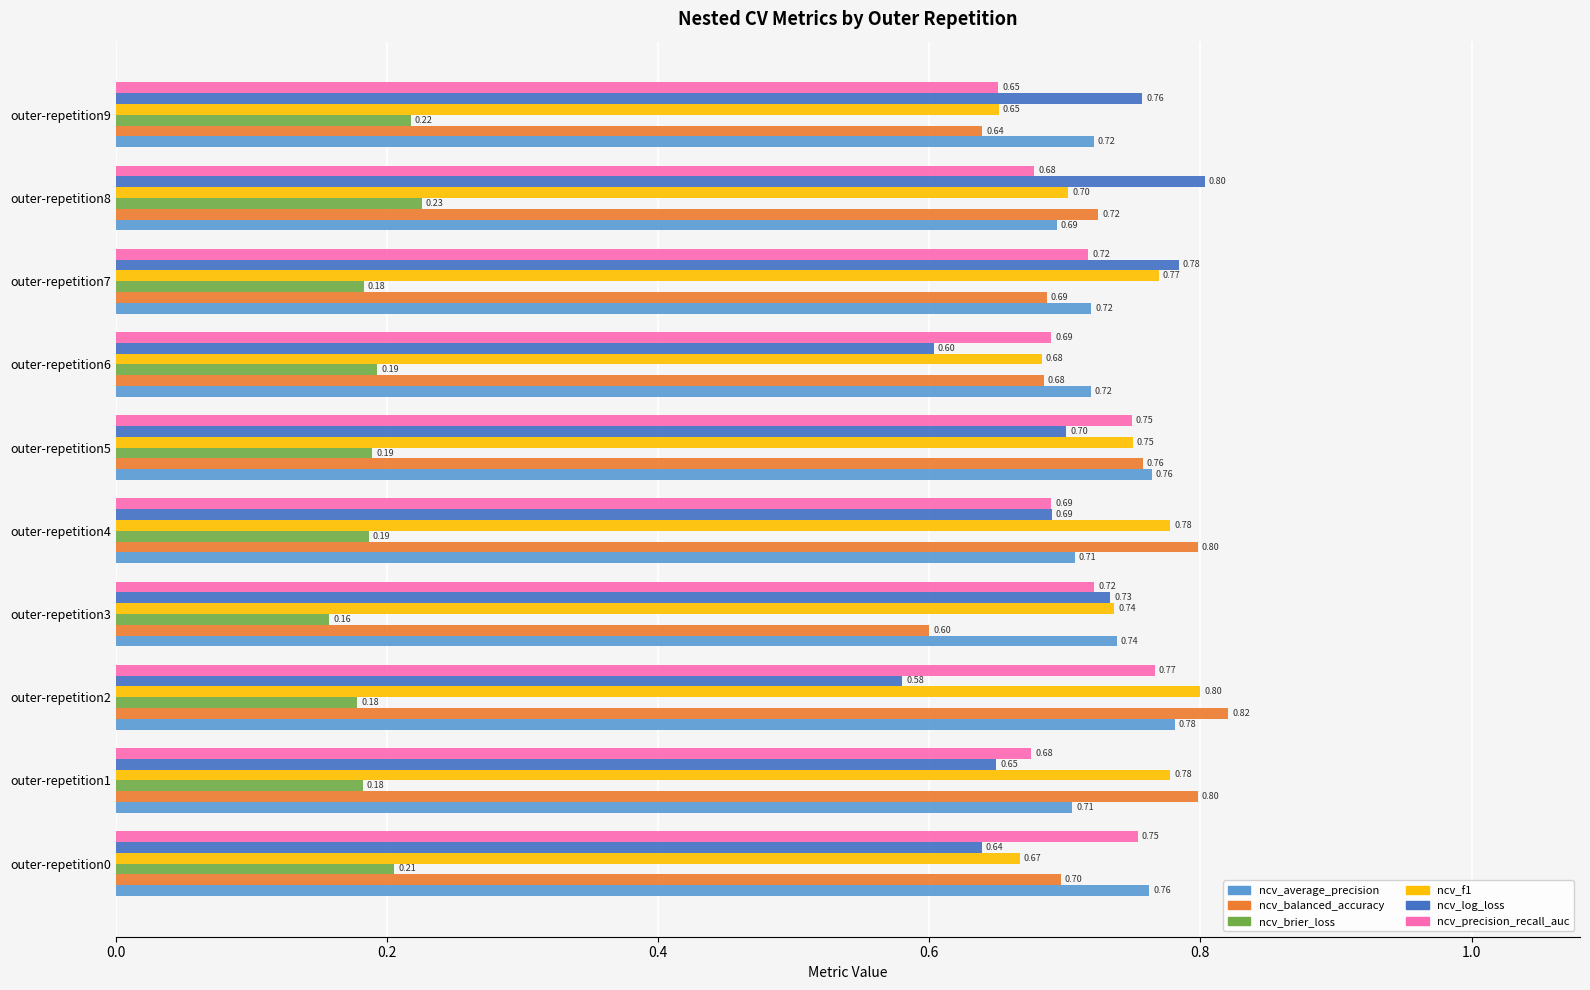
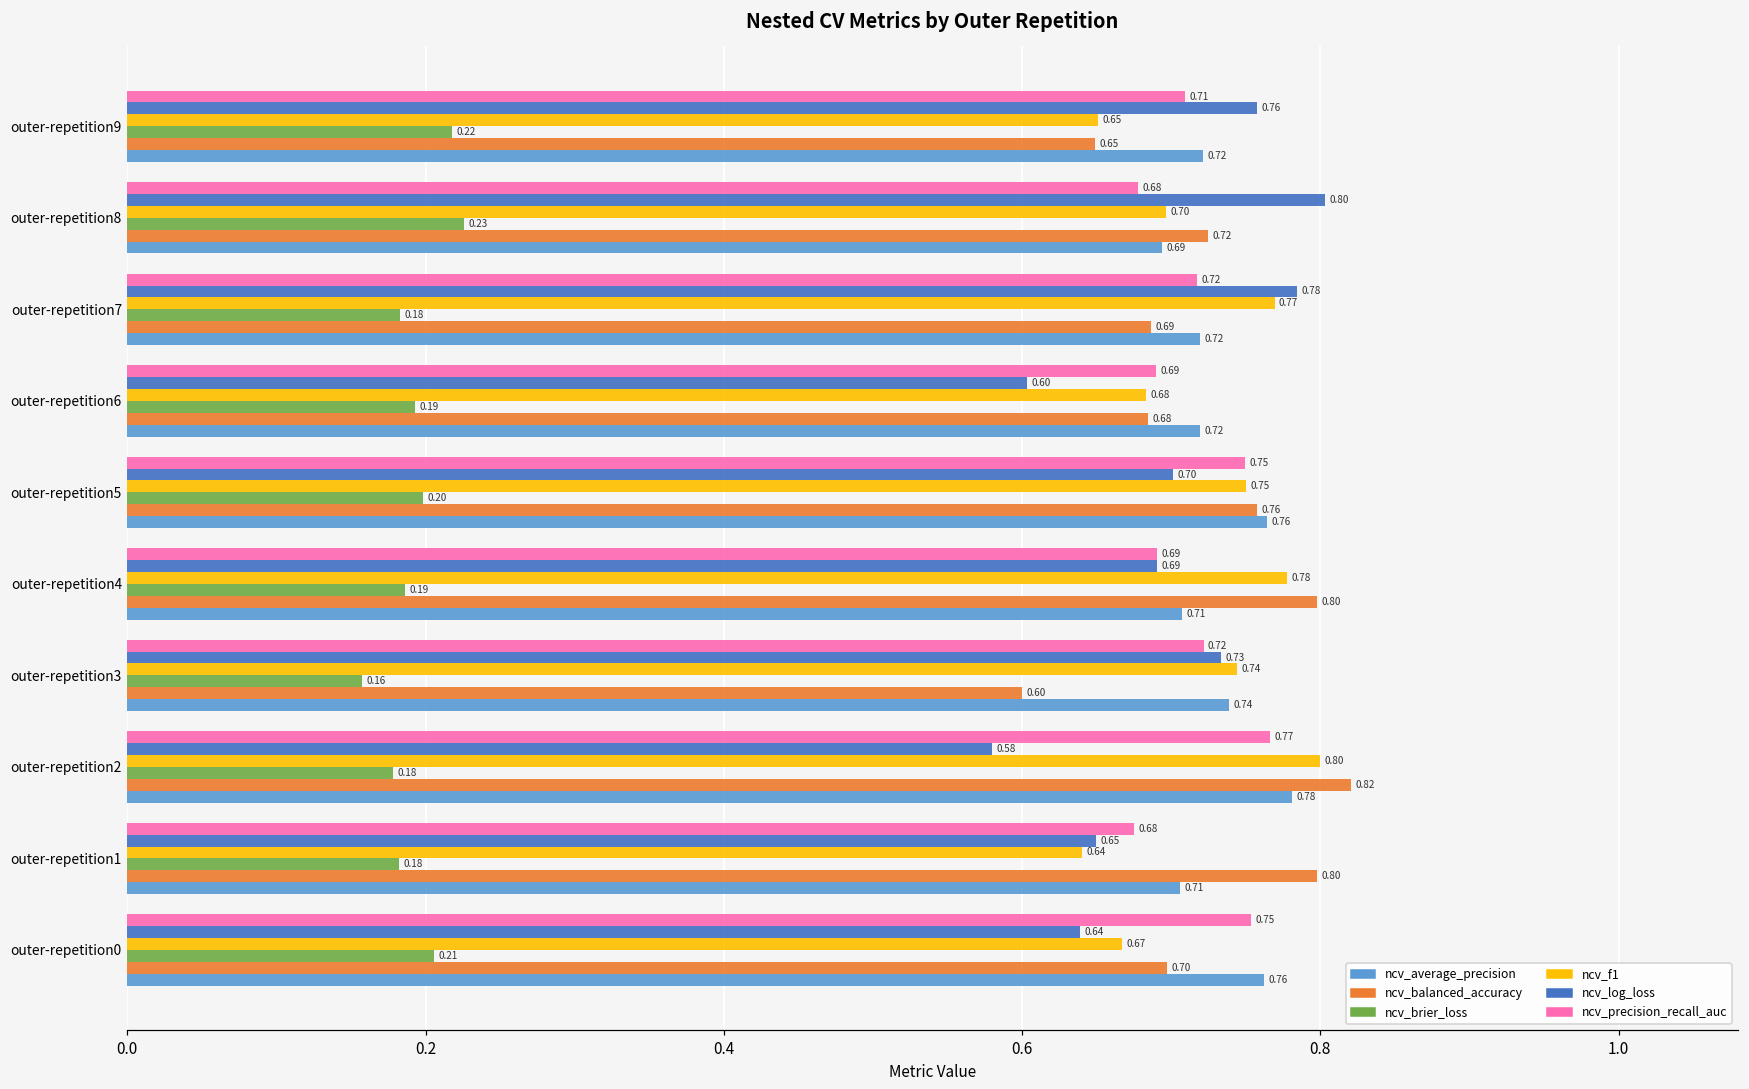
  {
    "ncv_balanced_accuracy": {
-     "outer-repetition9": 0.64,
+     "outer-repetition9": 0.65,
      "outer-repetition8": 0.72,
      "outer-repetition7": 0.69,
      "outer-repetition6": 0.68,
      "outer-repetition5": 0.76,
      "outer-repetition4": 0.80,
      "outer-repetition3": 0.60,
      "outer-repetition2": 0.82,
      "outer-repetition1": 0.80,
      "outer-repetition0": 0.70
    },
    "ncv_brier_loss": {
      "outer-repetition9": 0.22,
      "outer-repetition8": 0.23,
      "outer-repetition7": 0.18,
      "outer-repetition6": 0.19,
-     "outer-repetition5": 0.19,
+     "outer-repetition5": 0.20,
      "outer-repetition4": 0.19,
      "outer-repetition3": 0.16,
      "outer-repetition2": 0.18,
      "outer-repetition1": 0.18,
      "outer-repetition0": 0.21
    },
    "ncv_f1": {
      "outer-repetition9": 0.65,
-     "outer-repetition8": 0.703,
+     "outer-repetition8": 0.696,
      "outer-repetition7": 0.77,
      "outer-repetition6": 0.68,
      "outer-repetition5": 0.75,
      "outer-repetition4": 0.78,
-     "outer-repetition3": 0.736,
+     "outer-repetition3": 0.744,
      "outer-repetition2": 0.80,
-     "outer-repetition1": 0.78,
+     "outer-repetition1": 0.64,
      "outer-repetition0": 0.67
    },
    "ncv_precision_recall_auc": {
-     "outer-repetition9": 0.65,
+     "outer-repetition9": 0.71,
      "outer-repetition8": 0.68,
      "outer-repetition7": 0.72,
      "outer-repetition6": 0.69,
      "outer-repetition5": 0.75,
      "outer-repetition4": 0.69,
      "outer-repetition3": 0.72,
      "outer-repetition2": 0.77,
      "outer-repetition1": 0.68,
      "outer-repetition0": 0.75
    }
  }
